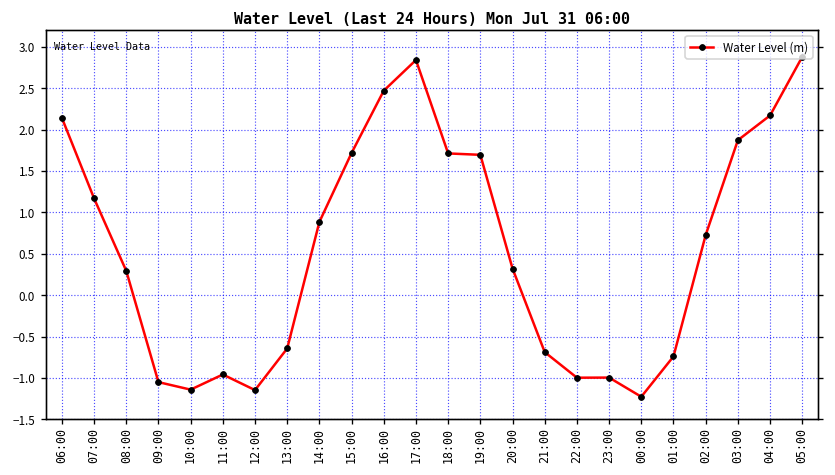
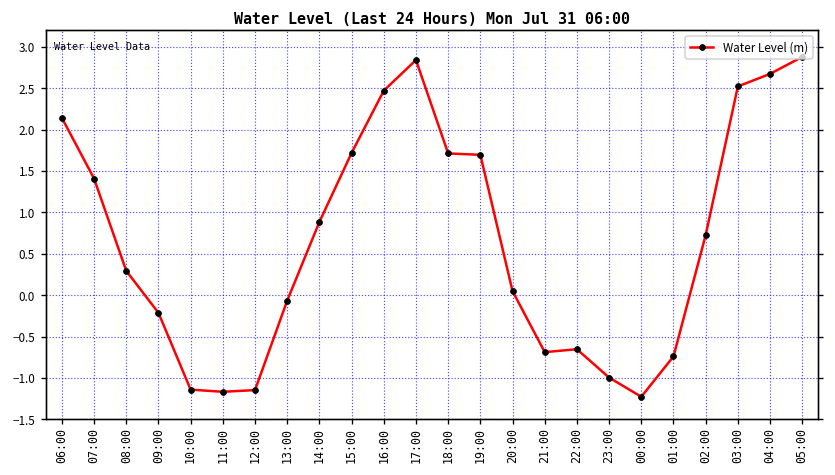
  {
    "06:00": 2.1,
-   "07:00": 1.2,
+   "07:00": 1.4,
    "08:00": 0.3,
-   "09:00": -1.0,
+   "09:00": -0.2,
    "10:00": -1.1,
-   "11:00": -1.0,
+   "11:00": -1.2,
    "12:00": -1.1,
-   "13:00": -0.6,
+   "13:00": -0.1,
    "14:00": 0.9,
    "15:00": 1.7,
    "16:00": 2.5,
    "17:00": 2.8,
    "18:00": 1.7,
    "19:00": 1.7,
-   "20:00": 0.3,
+   "20:00": 0.0,
    "21:00": -0.7,
-   "22:00": -1.0,
+   "22:00": -0.7,
    "23:00": -1.0,
    "00:00": -1.2,
    "01:00": -0.7,
    "02:00": 0.7,
-   "03:00": 1.9,
-   "04:00": 2.2
+   "03:00": 2.5,
+   "04:00": 2.7
  }
